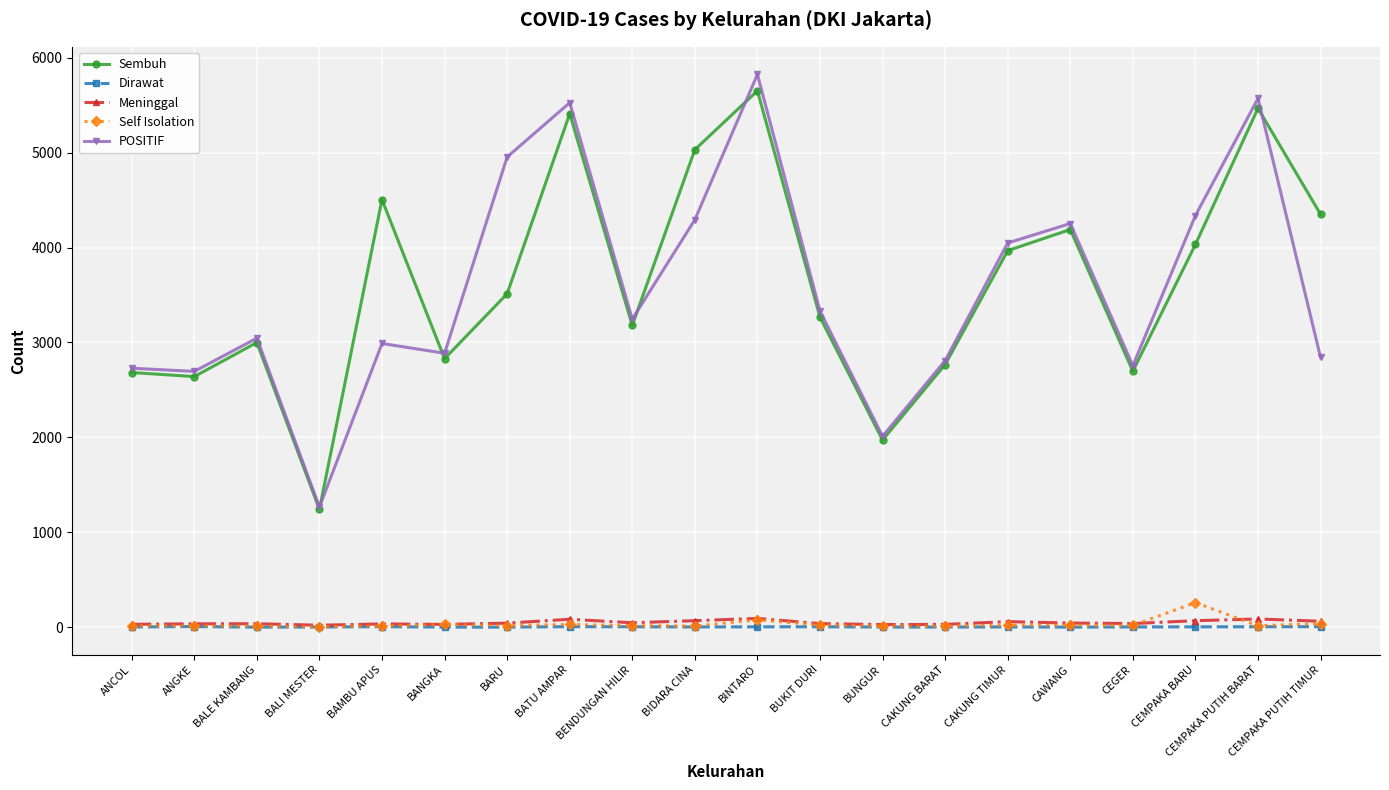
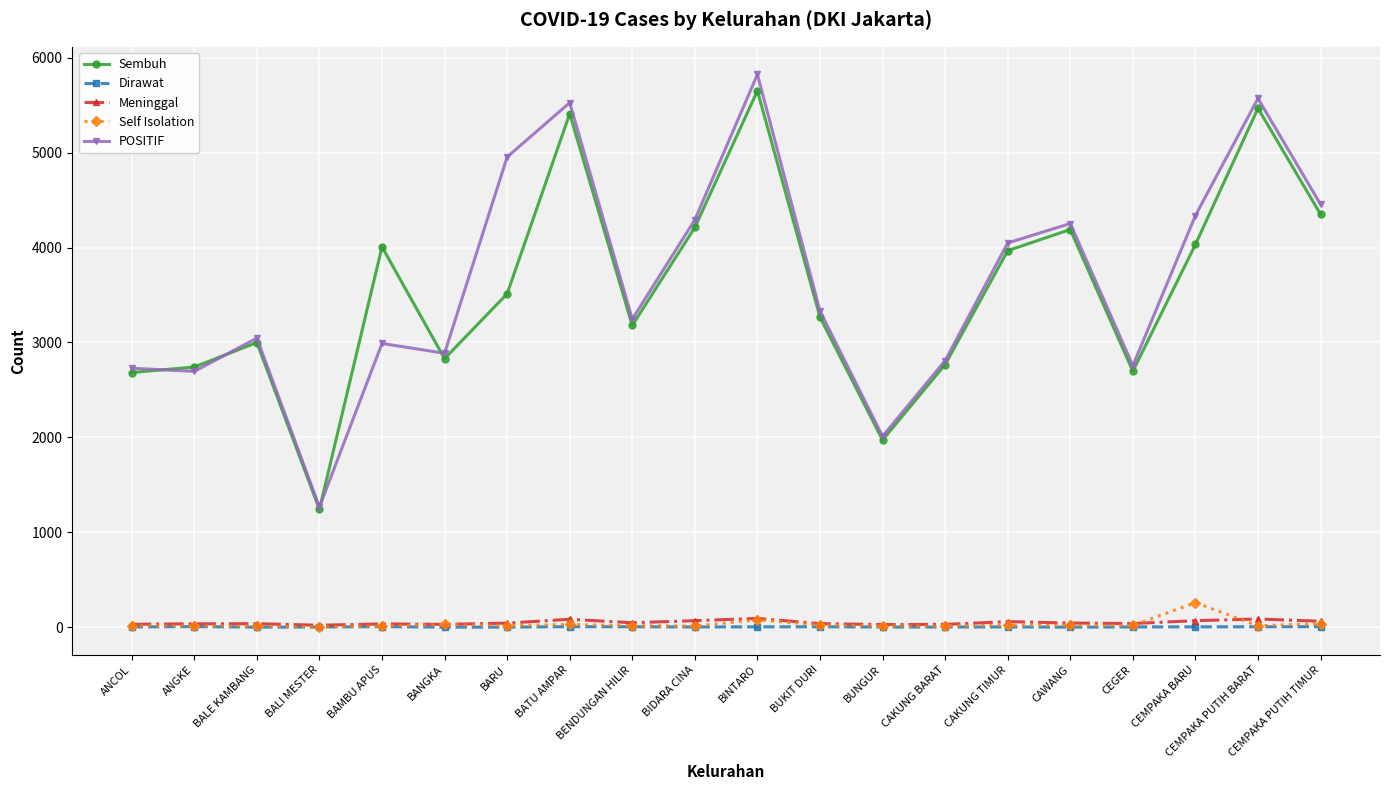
  {
    "Sembuh": {
      "ANCOL": 2700,
-     "ANGKE": 2600,
+     "ANGKE": 2700,
      "BALE KAMBANG": 3000,
-     "BAMBU APUS": 4500,
+     "BAMBU APUS": 4000,
      "BANGKA": 2800,
      "BARU": 3500,
      "BATU AMPAR": 5400,
      "BENDUNGAN HILIR": 3200,
-     "BIDARA CINA": 5000,
+     "BIDARA CINA": 4200,
      "BINTARO": 5700,
      "BUKIT DURI": 3300,
      "BUNGUR": 2000,
      "CAKUNG BARAT": 2800,
      "CAKUNG TIMUR": 4000,
      "CAWANG": 4200,
      "CEGER": 2700,
      "CEMPAKA BARU": 4000,
      "CEMPAKA PUTIH BARAT": 5500,
      "CEMPAKA PUTIH TIMUR": 4400
    },
    "Dirawat": {
      "BANGKA": 0,
      "BINTARO": 0,
      "CEMPAKA BARU": 0,
      "CEMPAKA PUTIH TIMUR": 0
    },
    "Meninggal": {
      "BATU AMPAR": 100,
      "BENDUNGAN HILIR": 0,
      "BIDARA CINA": 100,
      "CAKUNG TIMUR": 100,
      "CEMPAKA BARU": 100,
      "CEMPAKA PUTIH BARAT": 100
    },
    "Self Isolation": {
      "CEMPAKA BARU": 300
    },
    "POSITIF": {
      "ANCOL": 2700,
      "ANGKE": 2700,
      "BALE KAMBANG": 3000,
      "BAMBU APUS": 3000,
      "BANGKA": 2900,
      "BARU": 5000,
      "BATU AMPAR": 5500,
      "BENDUNGAN HILIR": 3200,
      "BIDARA CINA": 4300,
      "BINTARO": 5800,
      "BUKIT DURI": 3300,
      "BUNGUR": 2000,
      "CAKUNG BARAT": 2800,
      "CAKUNG TIMUR": 4000,
      "CAWANG": 4300,
      "CEGER": 2800,
      "CEMPAKA BARU": 4300,
      "CEMPAKA PUTIH BARAT": 5600,
-     "CEMPAKA PUTIH TIMUR": 2800
+     "CEMPAKA PUTIH TIMUR": 4500
    }
  }
